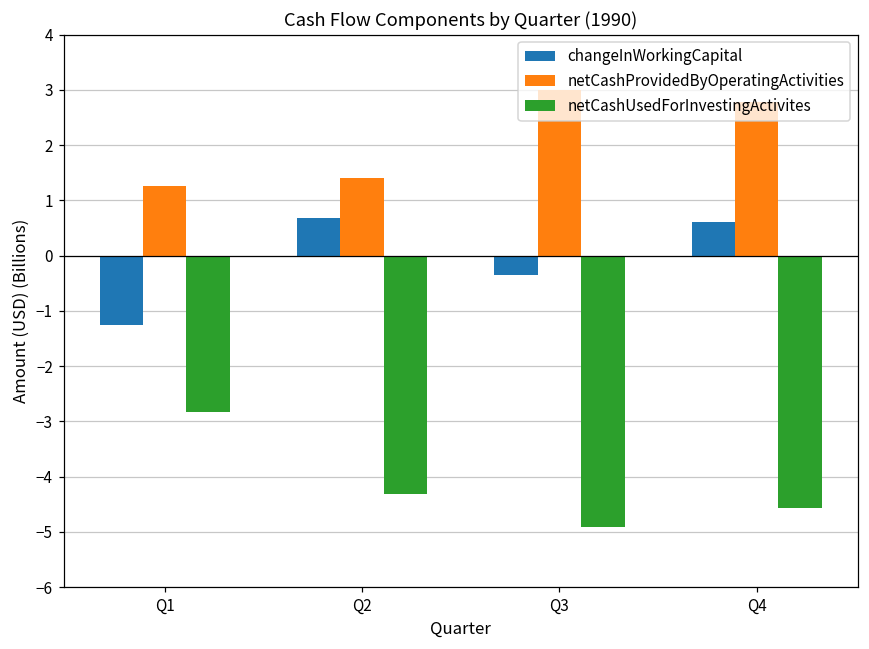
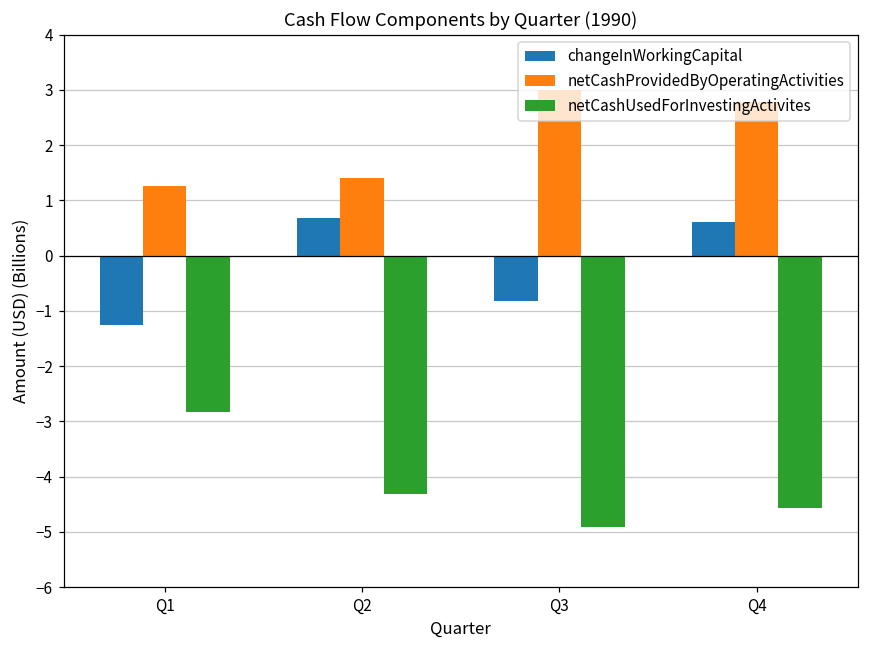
  {
    "changeInWorkingCapital": {
      "Q1": -1.2,
      "Q2": 0.7,
-     "Q3": -0.4,
+     "Q3": -0.8,
      "Q4": 0.6
    },
    "netCashProvidedByOperatingActivities": {
      "Q1": 1.3,
      "Q2": 1.4
    },
    "netCashUsedForInvestingActivites": {
      "Q1": -2.8,
      "Q2": -4.3,
      "Q3": -4.9,
      "Q4": -4.6
    }
  }
